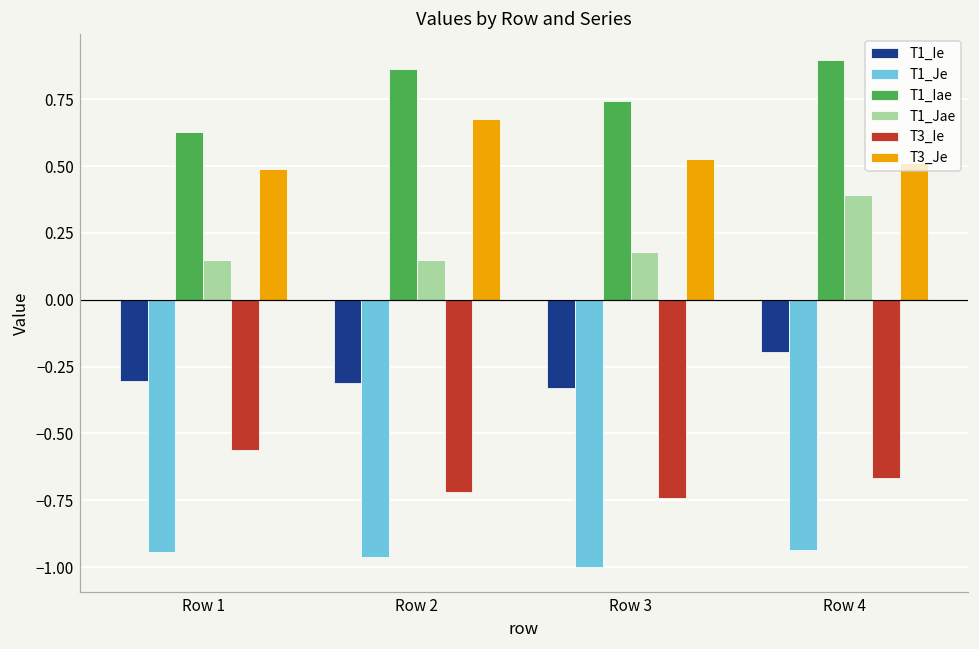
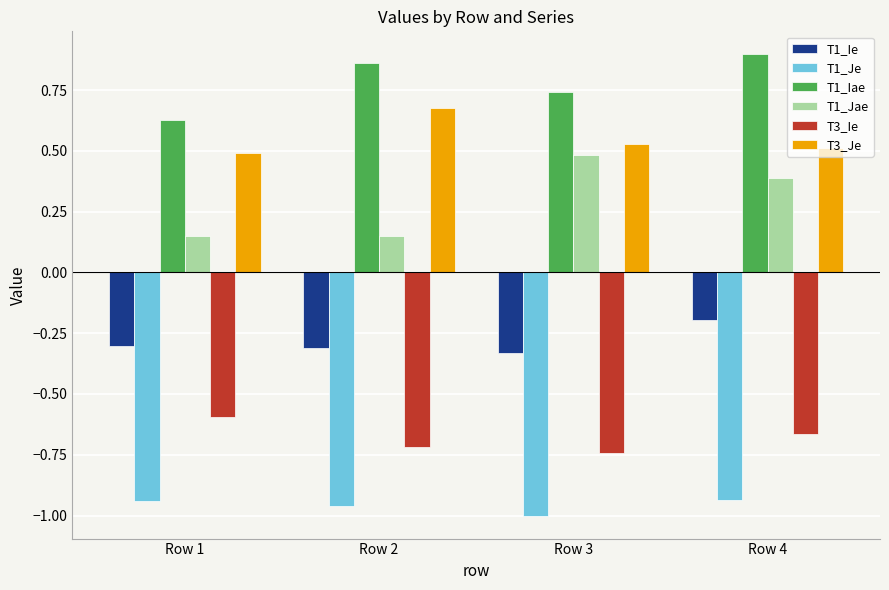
  {
    "T1_Ie": {
      "Row 1": -0.30,
      "Row 2": -0.31,
      "Row 3": -0.33,
      "Row 4": -0.20
    },
    "T1_Je": {
      "Row 1": -0.94,
      "Row 2": -0.96,
      "Row 3": -1.00,
      "Row 4": -0.94
    },
    "T1_Iae": {
      "Row 1": 0.63,
      "Row 2": 0.86,
      "Row 3": 0.74,
      "Row 4": 0.90
    },
    "T1_Jae": {
      "Row 1": 0.15,
      "Row 2": 0.15,
-     "Row 3": 0.18,
+     "Row 3": 0.48,
      "Row 4": 0.39
    },
    "T3_Ie": {
-     "Row 1": -0.56,
+     "Row 1": -0.59,
      "Row 2": -0.72,
      "Row 3": -0.74,
      "Row 4": -0.67
    },
    "T3_Je": {
      "Row 1": 0.49,
      "Row 2": 0.68,
      "Row 3": 0.53
    }
  }
